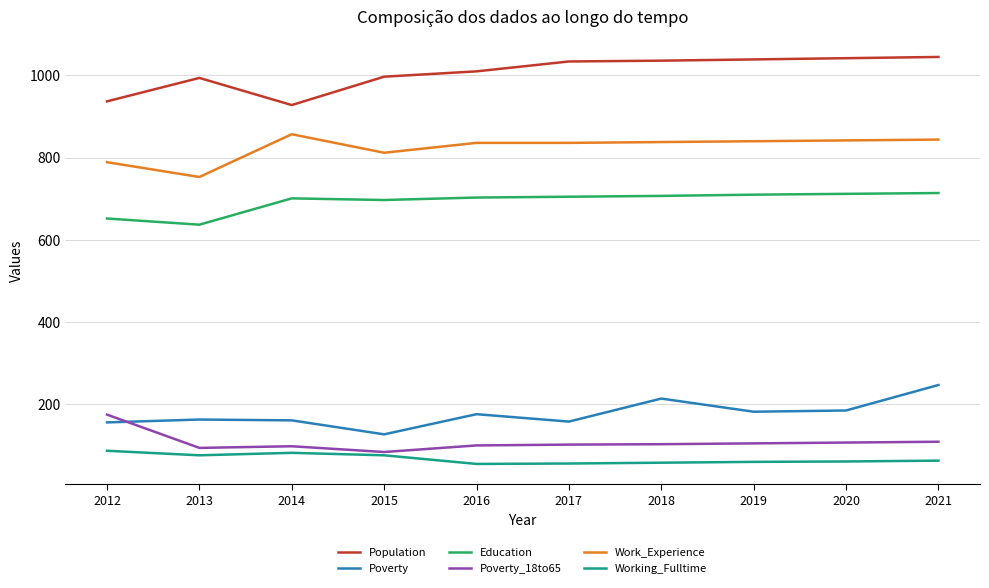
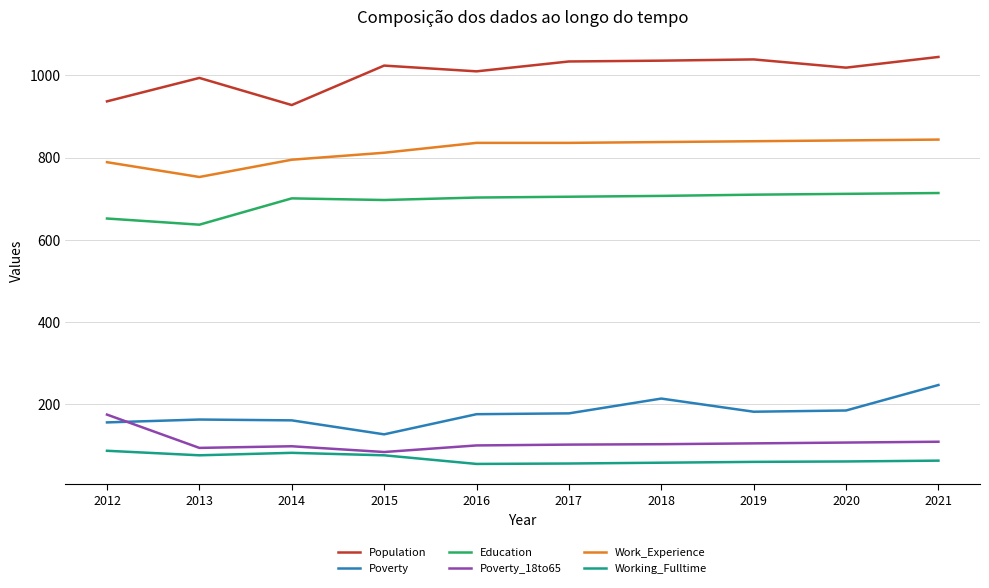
  {
    "Population": {
      "2012": 940,
      "2013": 990,
      "2014": 930,
-     "2015": 1000,
+     "2015": 1020,
      "2016": 1010,
      "2017": 1030,
      "2018": 1040,
      "2019": 1040,
-     "2020": 1040,
+     "2020": 1020,
      "2021": 1050
    },
    "Poverty": {
      "2012": 160,
      "2013": 160,
      "2014": 160,
      "2015": 130,
      "2016": 180,
-     "2017": 160,
+     "2017": 180,
      "2018": 210,
      "2019": 180,
      "2020": 190,
      "2021": 250
    },
    "Poverty_18to65": {
      "2012": 180,
      "2013": 90,
      "2014": 100,
      "2015": 80,
      "2016": 100,
      "2017": 100,
      "2018": 100,
      "2019": 110,
      "2020": 110,
      "2021": 110
    },
    "Work_Experience": {
      "2012": 790,
      "2013": 750,
-     "2014": 860,
+     "2014": 800,
      "2015": 810,
      "2016": 840,
      "2017": 840,
      "2018": 840,
      "2019": 840,
      "2020": 840,
      "2021": 840
    }
  }
